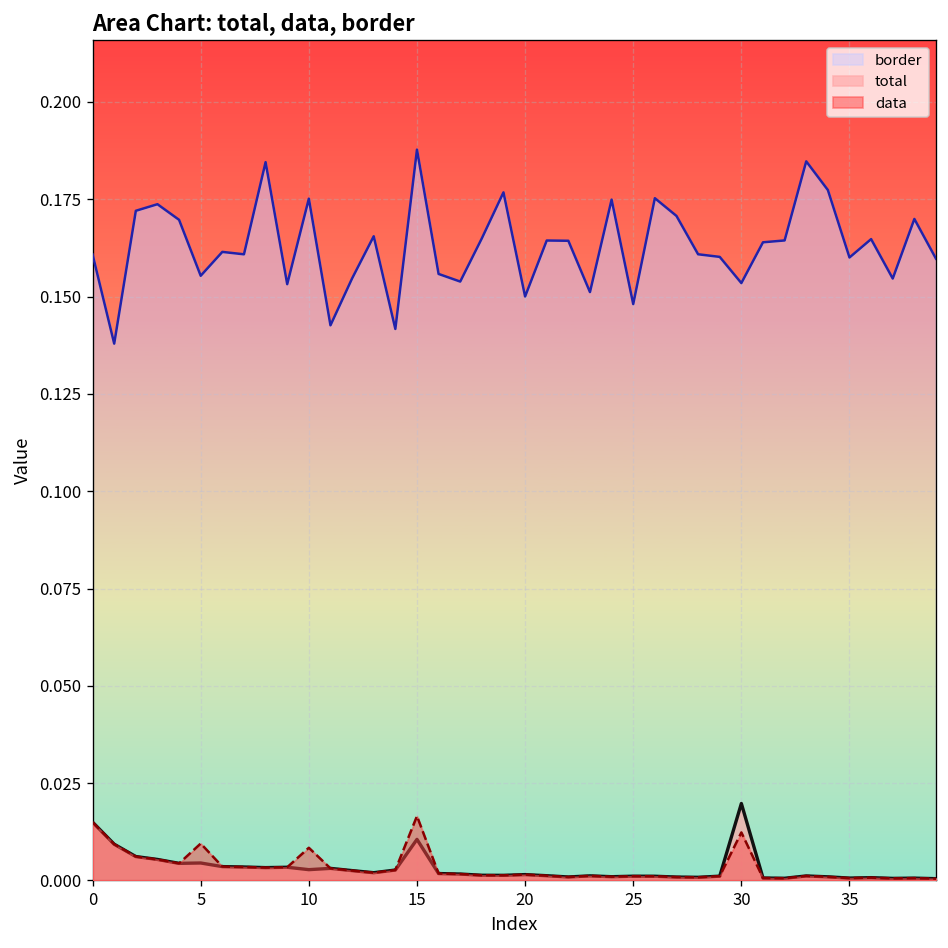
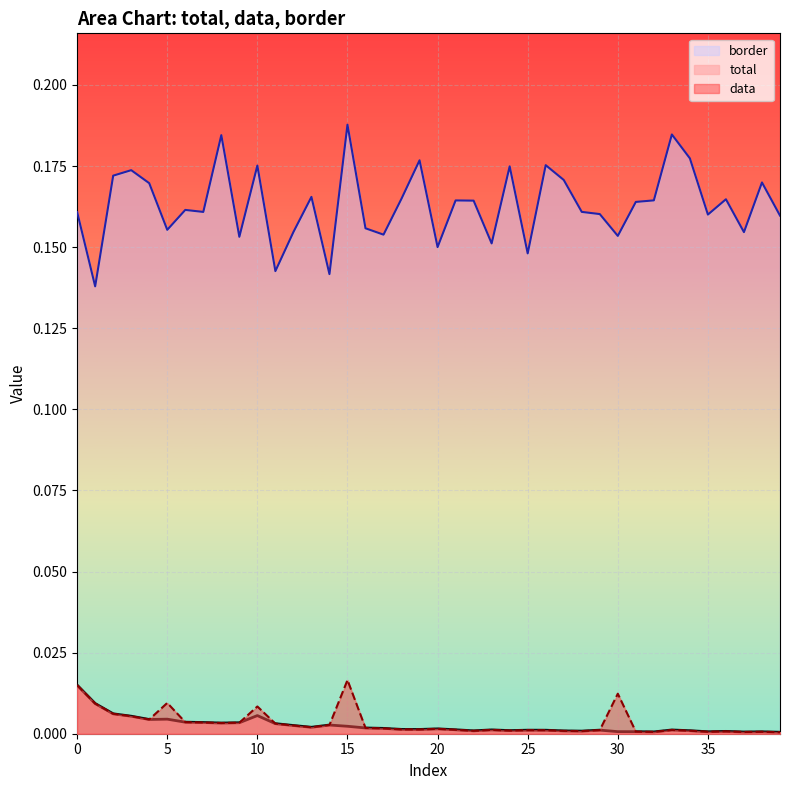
  {
    "border": {
      "0": 0.161,
      "5": 0.155,
      "10": 0.175,
      "15": 0.188,
      "20": 0.150,
      "25": 0.148,
      "30": 0.153,
      "35": 0.160
    },
    "total": {
      "5": 0.004,
-     "10": 0.003,
-     "15": 0.011,
-     "30": 0.020
+     "10": 0.006,
+     "15": 0.002,
+     "30": 0.001
    },
    "data": {
      "5": 0.009,
      "10": 0.008,
      "15": 0.017,
      "30": 0.012
    }
  }
